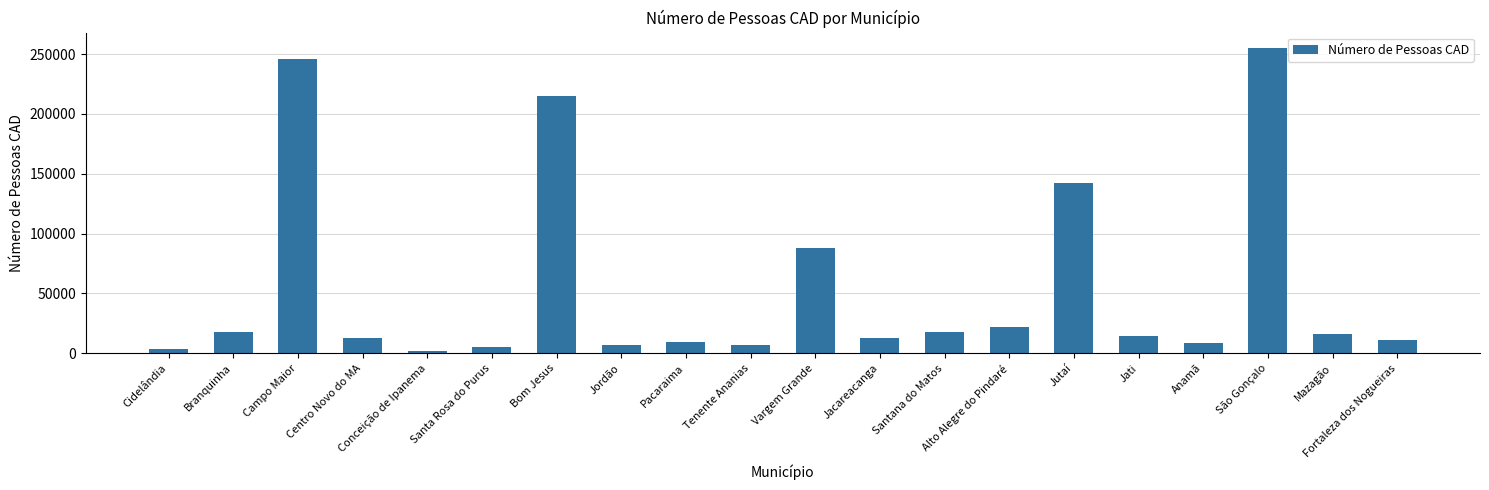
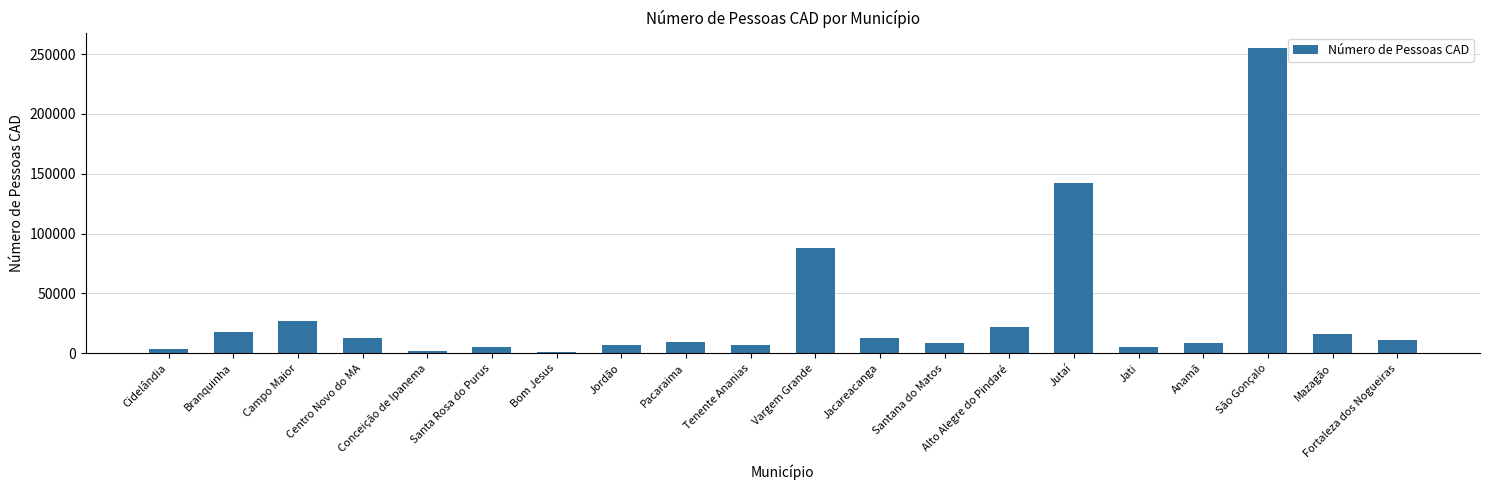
  {
    "Cidelândia": 3000,
    "Branquinha": 18000,
-   "Campo Maior": 246000,
+   "Campo Maior": 27000,
    "Centro Novo do MA": 12000,
    "Conceição de Ipanema": 2000,
    "Santa Rosa do Purus": 5000,
-   "Bom Jesus": 215000,
+   "Bom Jesus": 1000,
    "Jordão": 7000,
    "Pacaraima": 9000,
    "Tenente Ananias": 7000,
    "Vargem Grande": 88000,
    "Jacareacanga": 13000,
-   "Santana do Matos": 18000,
+   "Santana do Matos": 9000,
    "Alto Alegre do Pindaré": 22000,
    "Jutaí": 143000,
-   "Jati": 14000,
+   "Jati": 6000,
    "Anamã": 9000,
    "São Gonçalo": 255000,
    "Mazagão": 16000,
    "Fortaleza dos Nogueiras": 11000
  }
